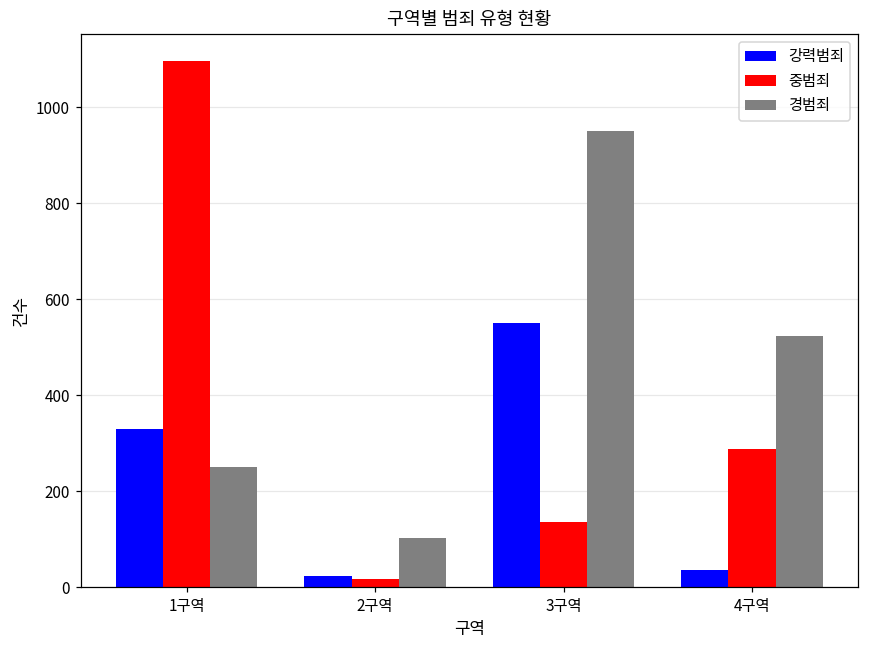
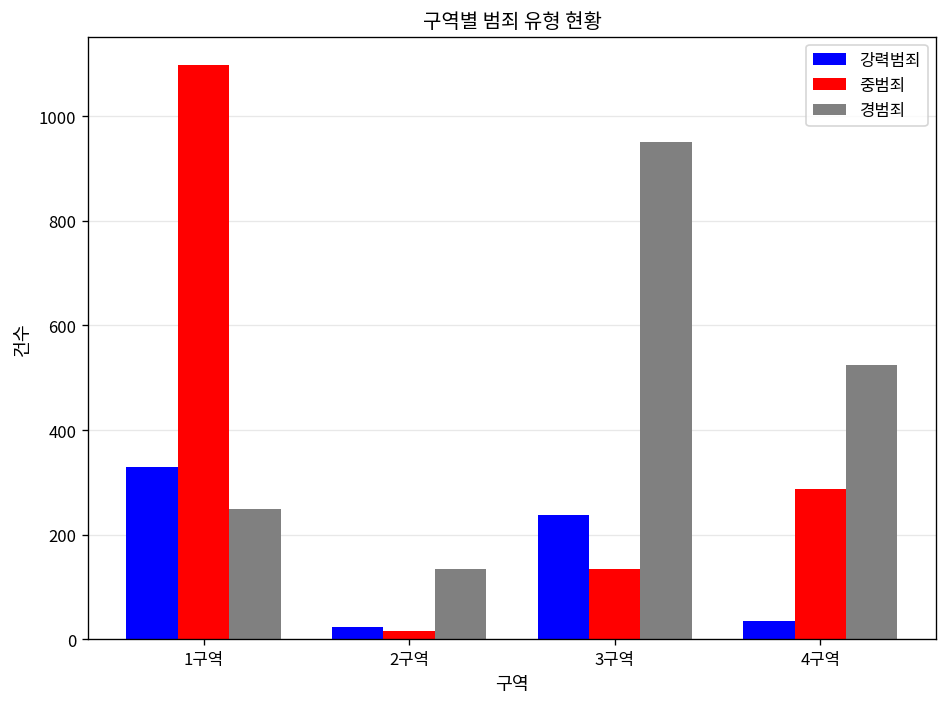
  {
    "강력범죄": {
      "1구역": 330,
      "2구역": 20,
-     "3구역": 550,
+     "3구역": 240,
      "4구역": 40
    },
    "중범죄": {
      "1구역": 1100,
      "2구역": 20,
      "3구역": 140,
      "4구역": 290
    },
    "경범죄": {
      "1구역": 250,
-     "2구역": 100,
+     "2구역": 140,
      "3구역": 950,
      "4구역": 520
    }
  }
